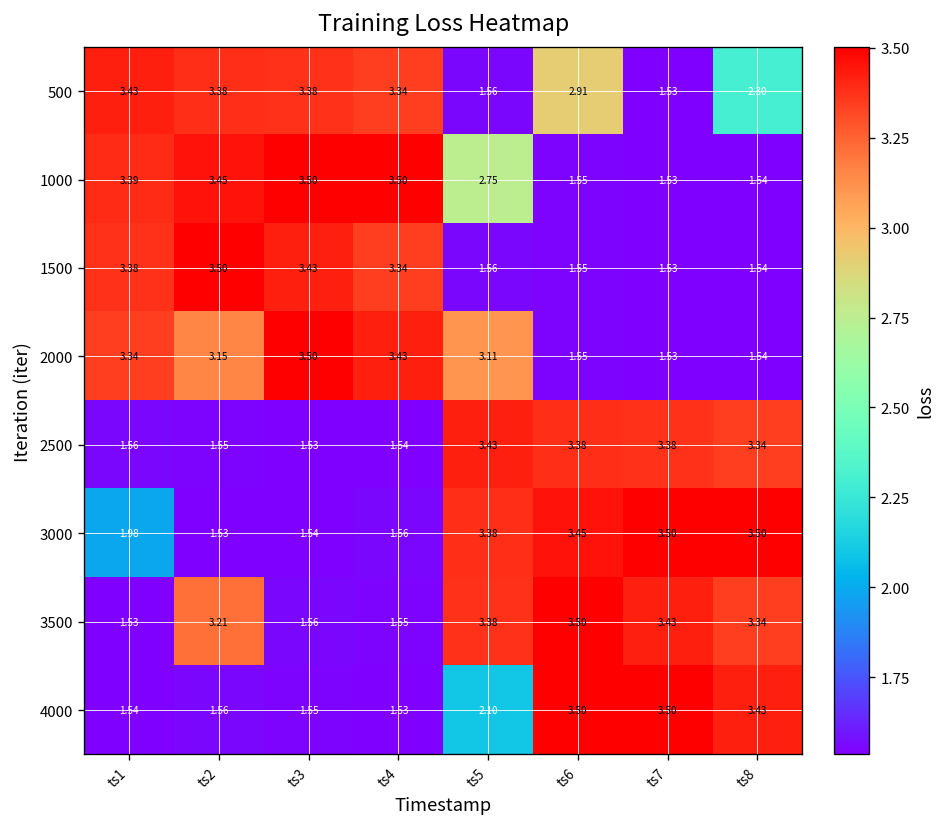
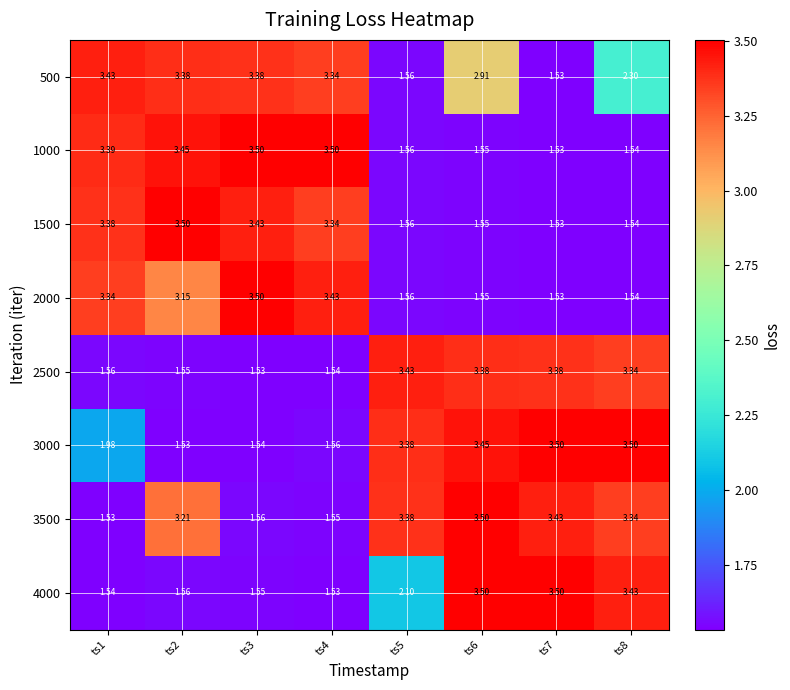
  {
    "500": {
      "ts1": 3.43,
      "ts2": 3.38,
      "ts3": 3.38,
      "ts4": 3.34,
      "ts5": 1.56,
      "ts6": 2.91,
      "ts7": 1.53,
      "ts8": 2.30
    },
    "1000": {
      "ts1": 3.39,
      "ts2": 3.45,
      "ts3": 3.50,
      "ts4": 3.50,
-     "ts5": 2.75,
+     "ts5": 1.56,
      "ts6": 1.55,
      "ts7": 1.53,
      "ts8": 1.54
    },
    "1500": {
      "ts1": 3.38,
      "ts2": 3.50,
      "ts3": 3.43,
      "ts4": 3.34,
      "ts5": 1.56,
      "ts6": 1.55,
      "ts7": 1.53,
      "ts8": 1.54
    },
    "2000": {
      "ts1": 3.34,
      "ts2": 3.15,
      "ts3": 3.50,
      "ts4": 3.43,
-     "ts5": 3.11,
+     "ts5": 1.56,
      "ts6": 1.55,
      "ts7": 1.53,
      "ts8": 1.54
    },
    "2500": {
      "ts1": 1.56,
      "ts2": 1.55,
      "ts3": 1.53,
      "ts4": 1.54,
      "ts5": 3.43,
      "ts6": 3.38,
      "ts7": 3.38,
      "ts8": 3.34
    },
    "3000": {
      "ts1": 1.98,
      "ts2": 1.53,
      "ts3": 1.54,
      "ts4": 1.56,
      "ts5": 3.38,
      "ts6": 3.45,
      "ts7": 3.50,
      "ts8": 3.50
    },
    "3500": {
      "ts1": 1.53,
      "ts2": 3.21,
      "ts3": 1.56,
      "ts4": 1.55,
      "ts5": 3.38,
      "ts6": 3.50,
      "ts7": 3.43,
      "ts8": 3.34
    },
    "4000": {
      "ts1": 1.54,
      "ts2": 1.56,
      "ts3": 1.55,
      "ts4": 1.53,
      "ts5": 2.10,
      "ts6": 3.50,
      "ts7": 3.50,
      "ts8": 3.43
    }
  }
